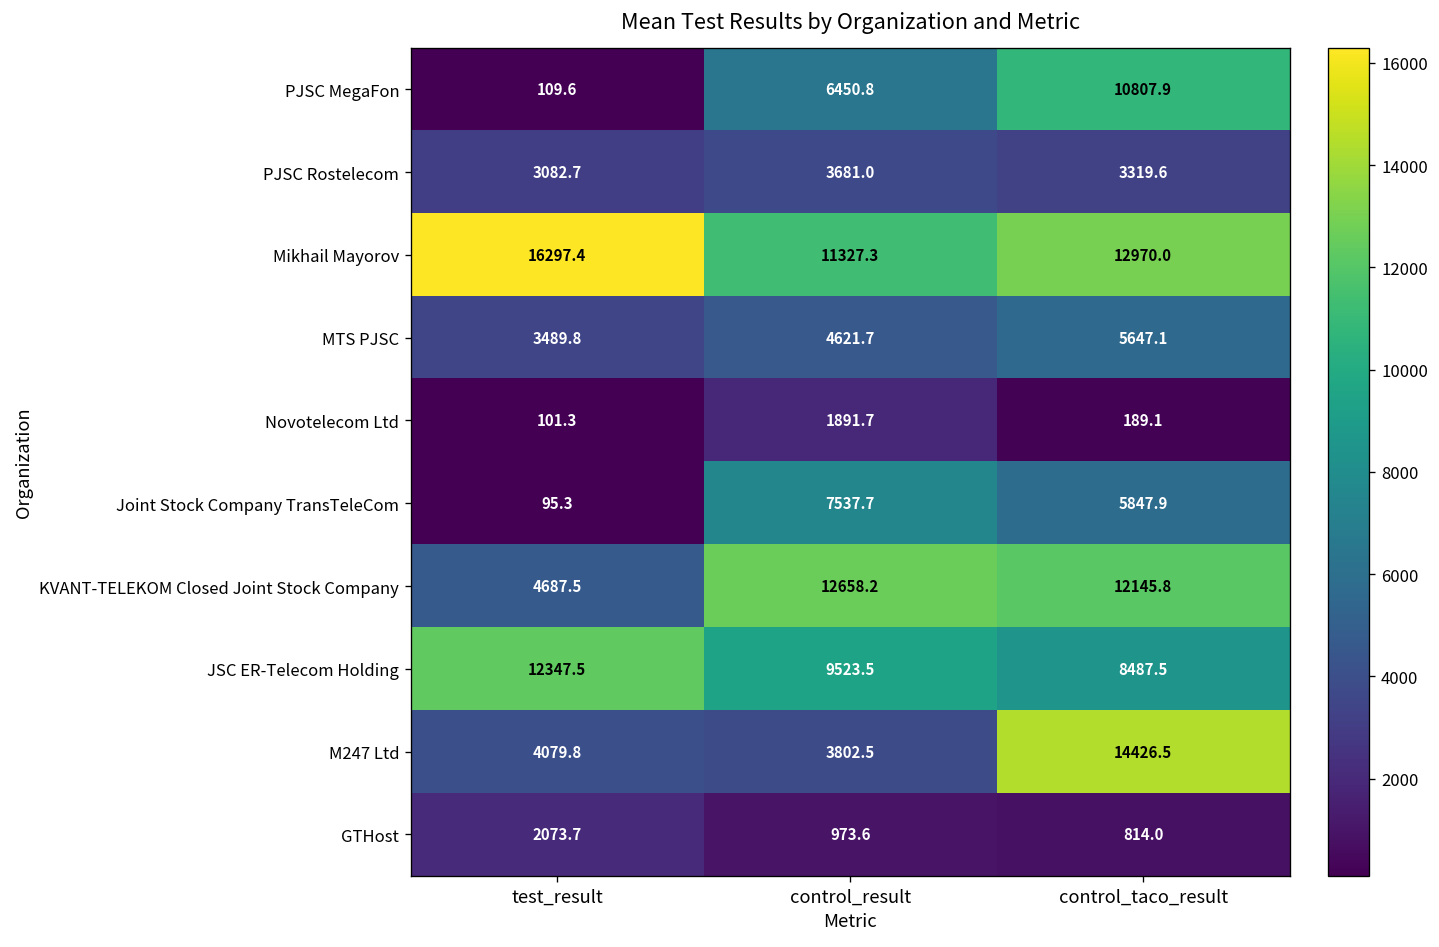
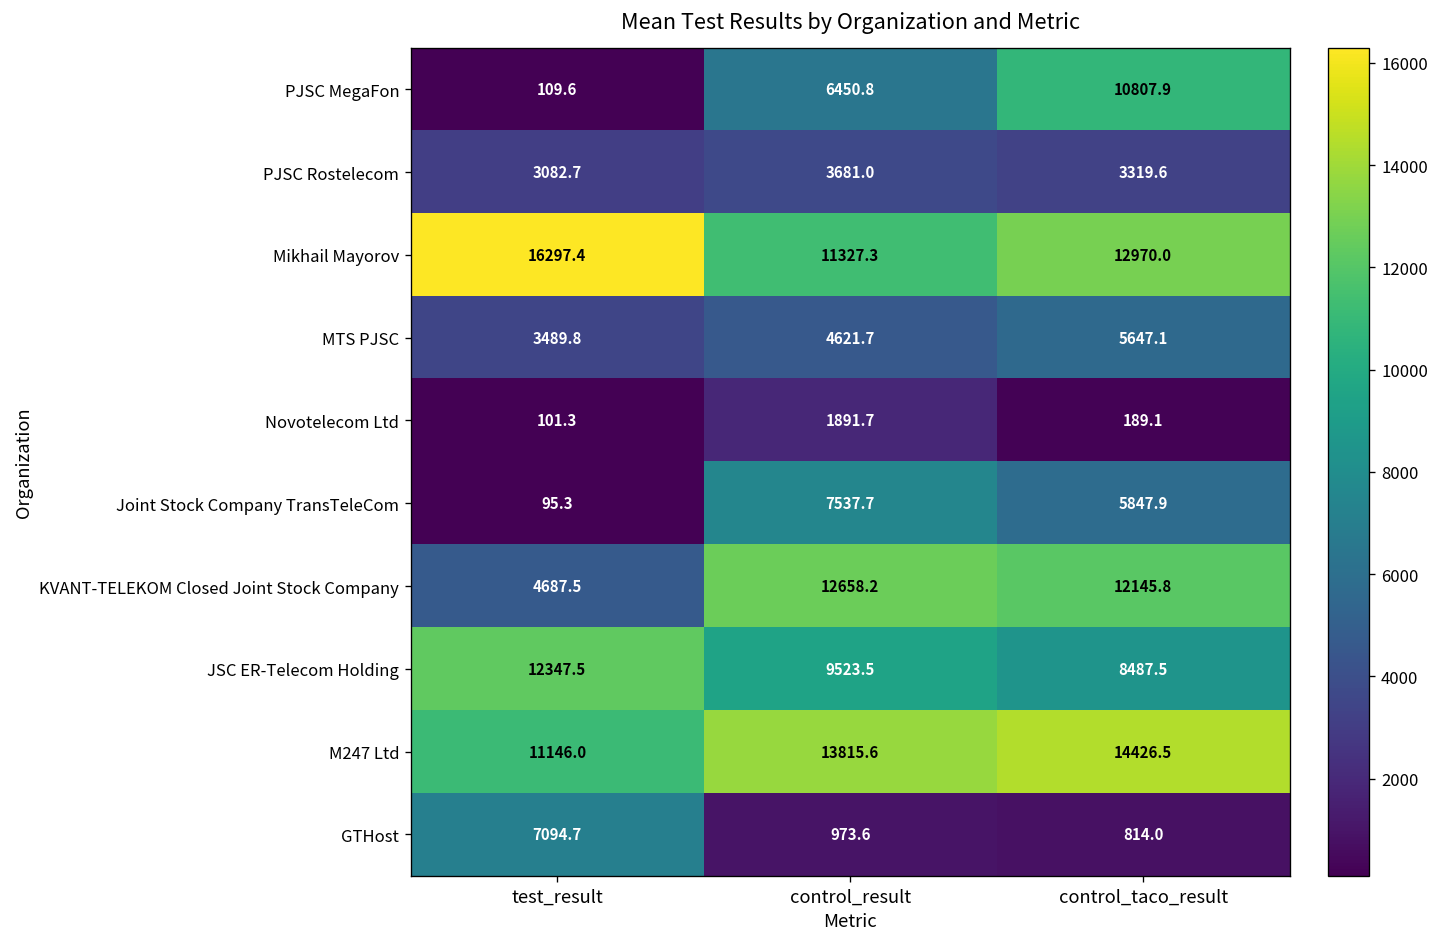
  {
    "PJSC MegaFon": {
      "test_result": 109.6,
      "control_result": 6450.8,
      "control_taco_result": 10807.9
    },
    "PJSC Rostelecom": {
      "test_result": 3082.7,
      "control_result": 3681.0,
      "control_taco_result": 3319.6
    },
    "Mikhail Mayorov": {
      "test_result": 16297.4,
      "control_result": 11327.3,
      "control_taco_result": 12970.0
    },
    "MTS PJSC": {
      "test_result": 3489.8,
      "control_result": 4621.7,
      "control_taco_result": 5647.1
    },
    "Novotelecom Ltd": {
      "test_result": 101.3,
      "control_result": 1891.7,
      "control_taco_result": 189.1
    },
    "Joint Stock Company TransTeleCom": {
      "test_result": 95.3,
      "control_result": 7537.7,
      "control_taco_result": 5847.9
    },
    "KVANT-TELEKOM Closed Joint Stock Company": {
      "test_result": 4687.5,
      "control_result": 12658.2,
      "control_taco_result": 12145.8
    },
    "JSC ER-Telecom Holding": {
      "test_result": 12347.5,
      "control_result": 9523.5,
      "control_taco_result": 8487.5
    },
    "M247 Ltd": {
-     "test_result": 4079.8,
-     "control_result": 3802.5,
+     "test_result": 11146.0,
+     "control_result": 13815.6,
      "control_taco_result": 14426.5
    },
    "GTHost": {
-     "test_result": 2073.7,
+     "test_result": 7094.7,
      "control_result": 973.6,
      "control_taco_result": 814.0
    }
  }
